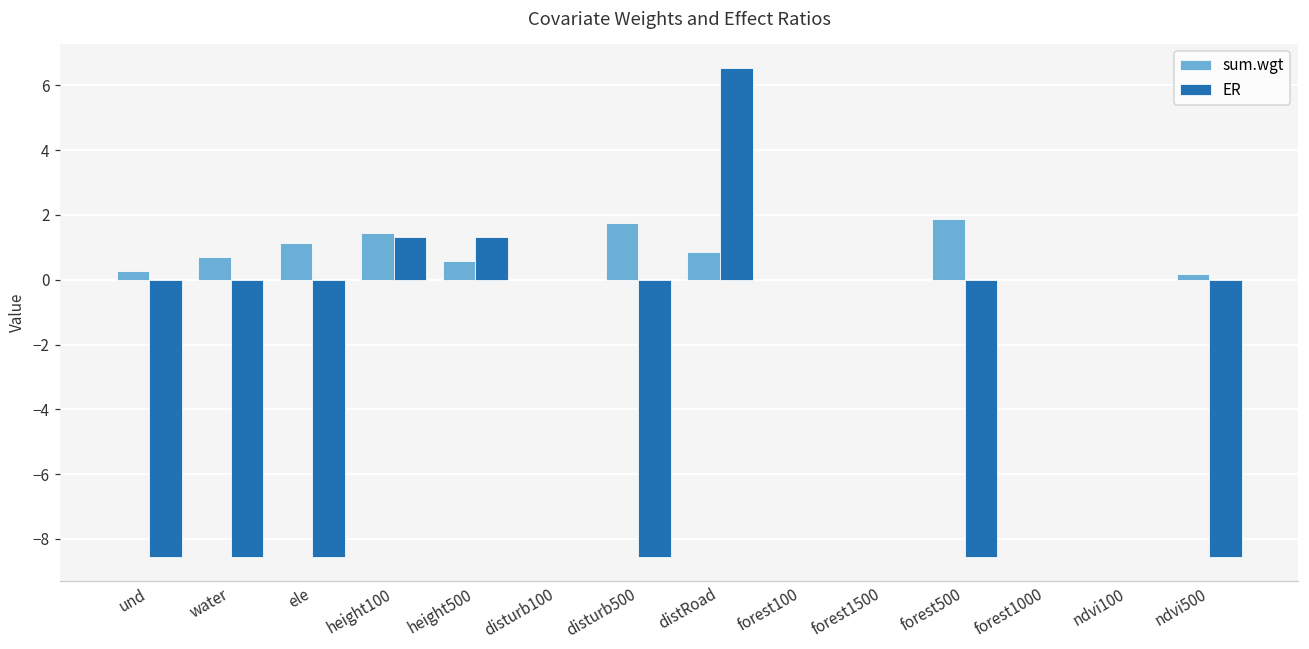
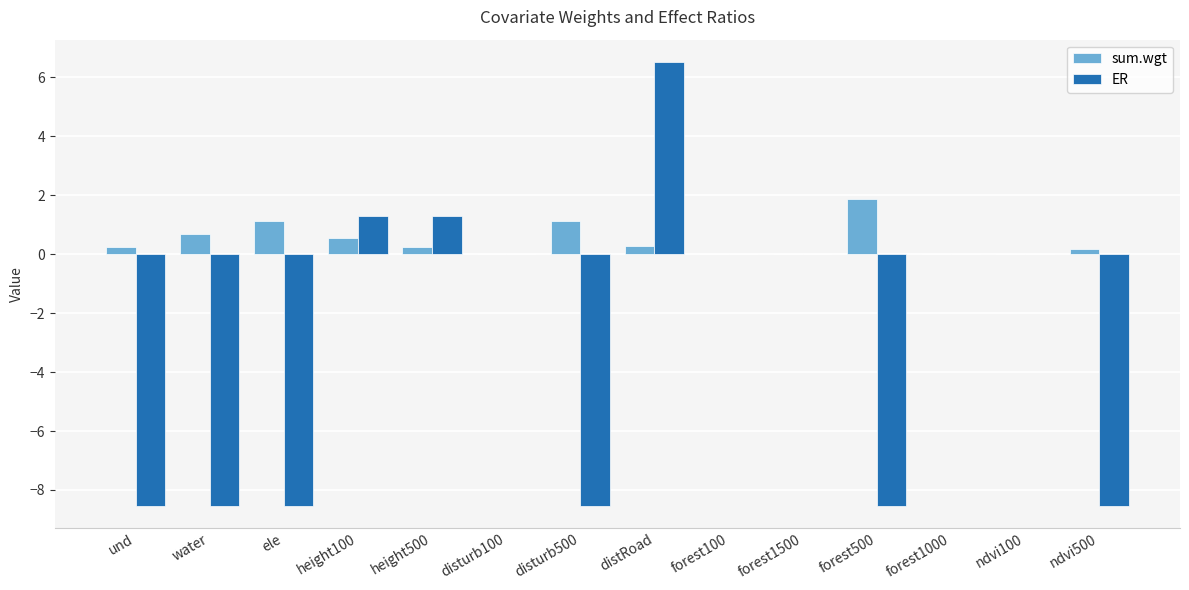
  {
    "sum.wgt": {
      "und": 0.3,
      "water": 0.7,
      "ele": 1.1,
-     "height100": 1.4,
-     "height500": 0.6,
+     "height100": 0.6,
+     "height500": 0.2,
      "disturb100": 0.0,
-     "disturb500": 1.7,
-     "distRoad": 0.9,
+     "disturb500": 1.1,
+     "distRoad": 0.3,
      "forest100": 0.0,
      "forest1500": 0.0,
      "forest500": 1.9,
      "forest1000": 0.0,
      "ndvi100": 0.0,
      "ndvi500": 0.2
    },
    "ER": {
      "und": -8.5,
      "water": -8.5,
      "ele": -8.5,
      "height100": 1.3,
      "height500": 1.3,
      "disturb100": 0.0,
      "disturb500": -8.5,
      "distRoad": 6.5,
      "forest100": 0.0,
      "forest1500": 0.0,
      "forest500": -8.5,
      "forest1000": 0.0,
      "ndvi100": 0.0,
      "ndvi500": -8.5
    }
  }
